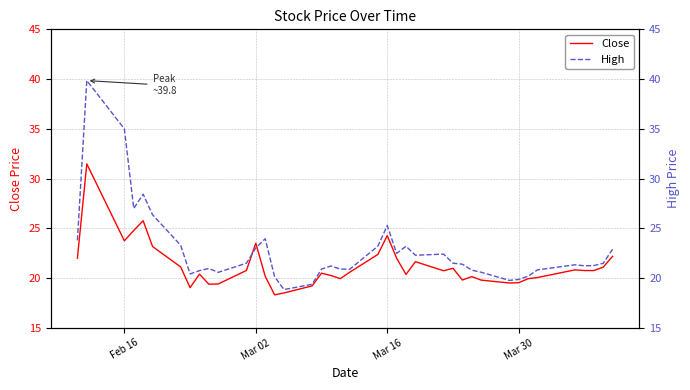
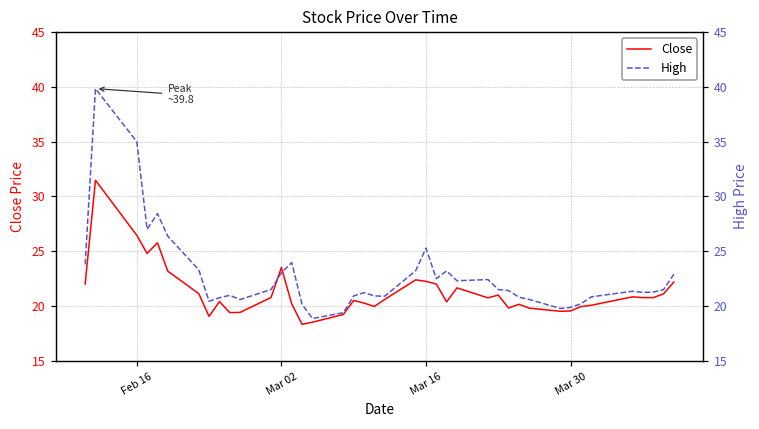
  {
    "Close": {
-     "Feb 16": 24,
+     "Feb 16": 26,
      "Mar 02": 24,
-     "Mar 16": 24,
+     "Mar 16": 22,
      "Mar 30": 20
    },
    "High": {
      "Feb 16": 35,
      "Mar 02": 23,
      "Mar 16": 25,
      "Mar 30": 20
    }
  }
